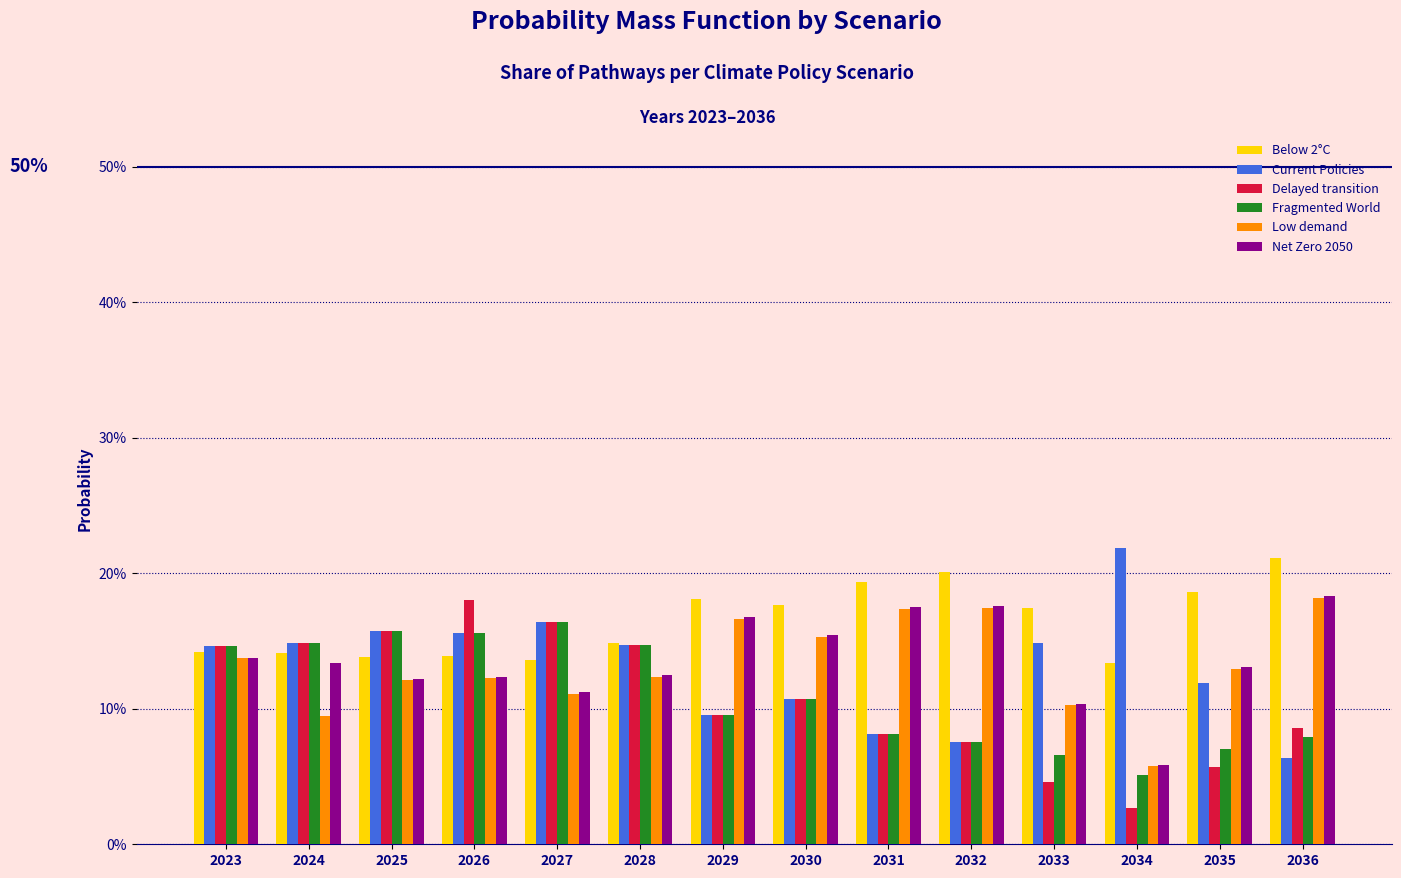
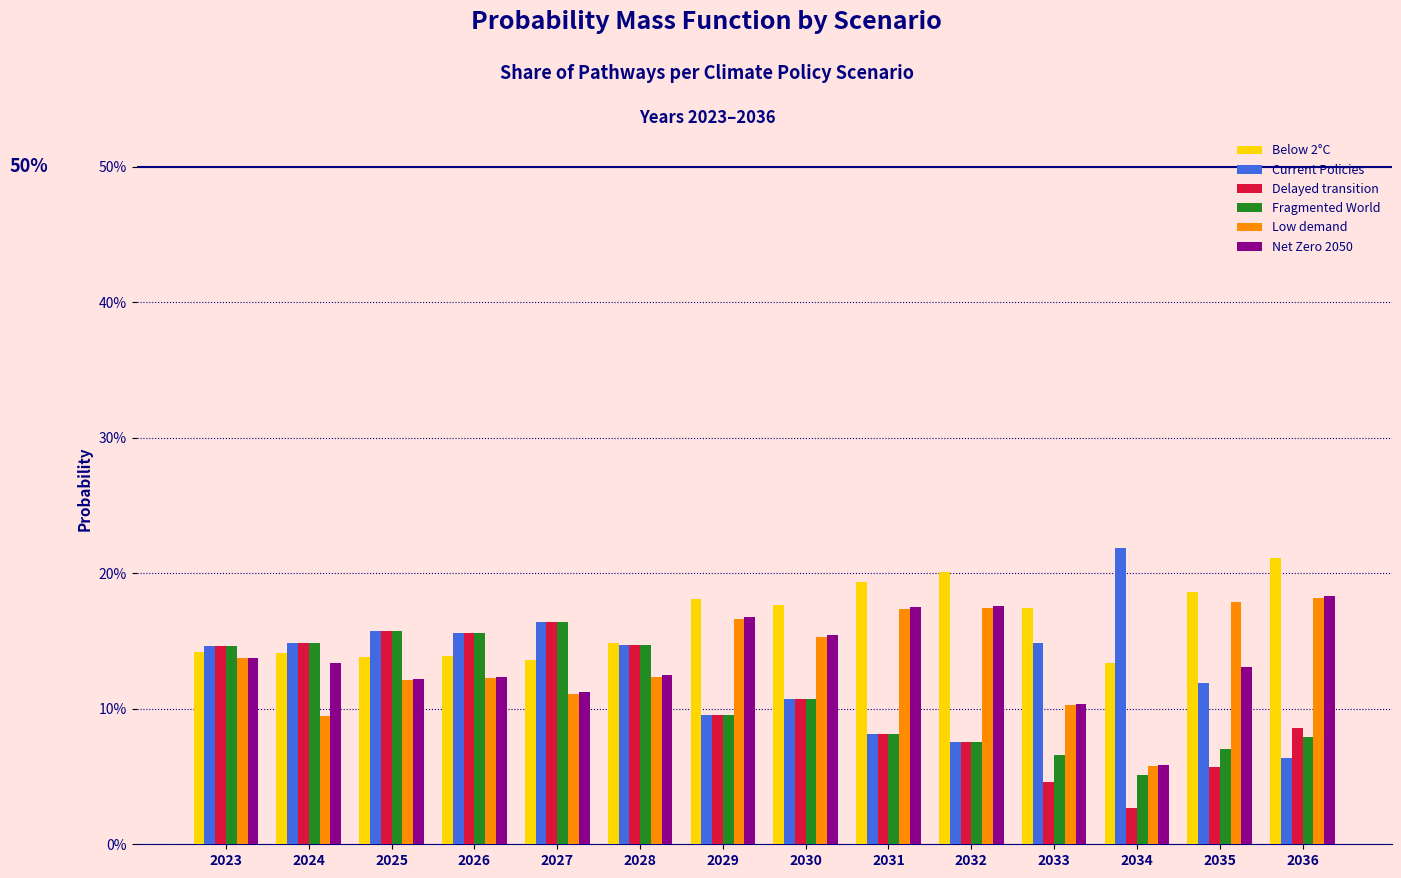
  {
    "Below 2°C": {
      "2023": "14.2%",
      "2024": "14.1%",
      "2025": "13.8%",
      "2026": "13.9%",
      "2027": "13.6%",
      "2028": "14.8%",
      "2029": "18.1%",
      "2030": "17.6%",
      "2031": "19.4%",
      "2032": "20.1%",
      "2033": "17.4%",
      "2034": "13.3%",
      "2035": "18.6%",
      "2036": "21.1%"
    },
    "Current Policies": {
      "2023": "14.6%",
      "2024": "14.9%",
      "2025": "15.7%",
      "2026": "15.6%",
      "2027": "16.4%",
      "2028": "14.7%",
      "2029": "9.5%",
      "2030": "10.7%",
      "2031": "8.1%",
      "2032": "7.6%",
      "2033": "14.9%",
      "2034": "21.9%",
      "2035": "11.9%",
      "2036": "6.4%"
    },
    "Delayed transition": {
      "2023": "14.6%",
      "2024": "14.9%",
      "2025": "15.7%",
-     "2026": "18.0%",
+     "2026": "15.6%",
      "2027": "16.4%",
      "2028": "14.7%",
      "2029": "9.5%",
      "2030": "10.7%",
      "2031": "8.1%",
      "2032": "7.6%",
      "2033": "4.6%",
      "2034": "2.7%",
      "2035": "5.7%",
      "2036": "8.6%"
    },
    "Fragmented World": {
      "2023": "14.6%",
      "2024": "14.9%",
      "2025": "15.7%",
      "2026": "15.6%",
      "2027": "16.4%",
      "2028": "14.7%",
      "2029": "9.5%",
      "2030": "10.7%",
      "2031": "8.1%",
      "2032": "7.6%",
      "2033": "6.6%",
      "2034": "5.1%",
      "2035": "7.0%",
      "2036": "7.9%"
    },
    "Low demand": {
      "2023": "13.7%",
      "2024": "9.4%",
      "2025": "12.1%",
      "2026": "12.3%",
      "2027": "11.1%",
      "2028": "12.3%",
      "2029": "16.6%",
      "2030": "15.3%",
      "2031": "17.4%",
      "2032": "17.4%",
      "2033": "10.3%",
      "2034": "5.8%",
-     "2035": "12.9%",
+     "2035": "17.9%",
      "2036": "18.2%"
    },
    "Net Zero 2050": {
      "2023": "13.8%",
      "2024": "13.4%",
      "2025": "12.2%",
      "2026": "12.3%",
      "2027": "11.2%",
      "2028": "12.5%",
      "2029": "16.8%",
      "2030": "15.5%",
      "2031": "17.5%",
      "2032": "17.6%",
      "2033": "10.4%",
      "2034": "5.9%",
      "2035": "13.1%",
      "2036": "18.4%"
    }
  }
